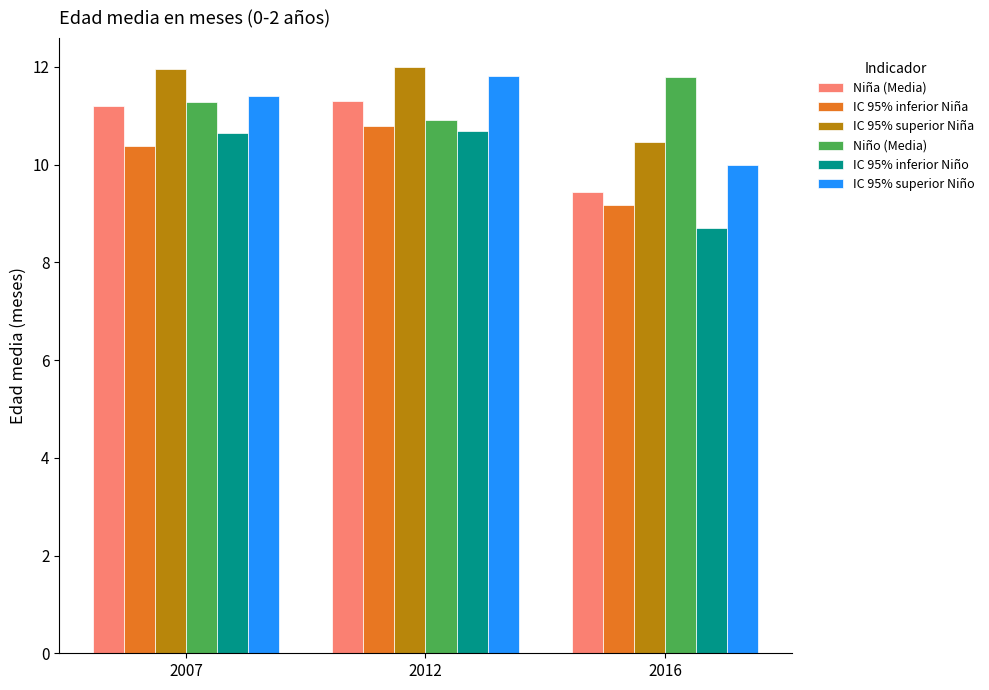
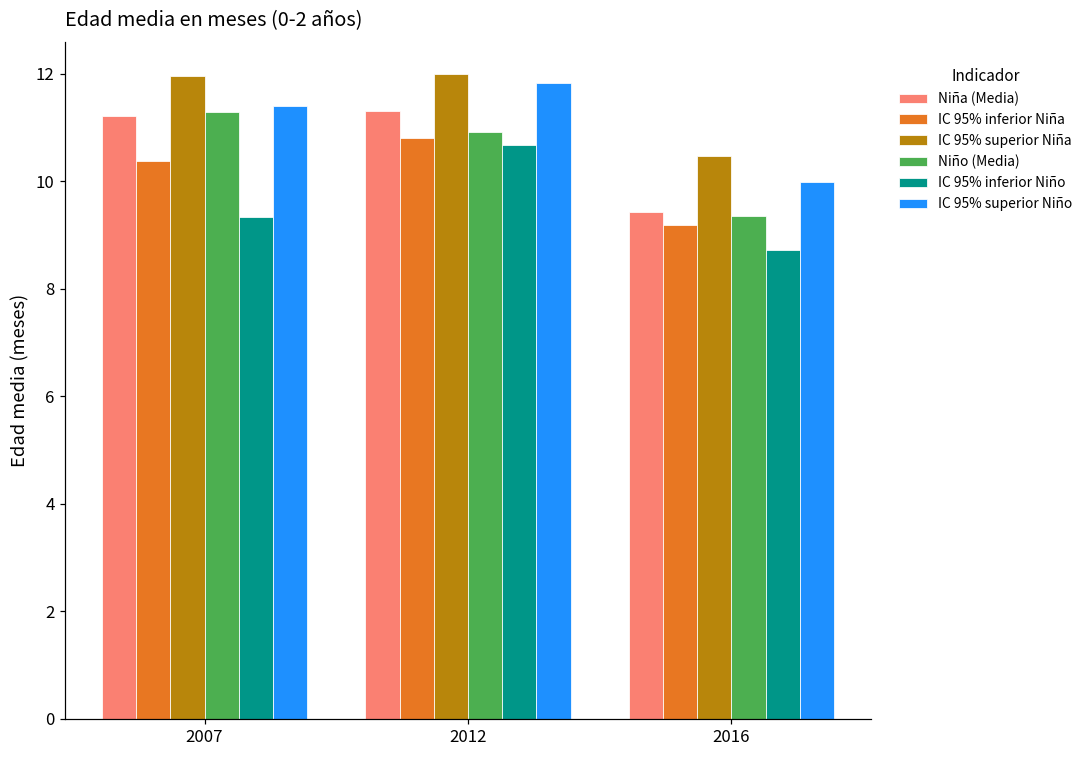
  {
    "Niña (Media)": {
      "2007": 11.2,
      "2012": 11.3,
      "2016": 9.4
    },
    "Niño (Media)": {
      "2007": 11.3,
      "2012": 10.9,
-     "2016": 11.8
+     "2016": 9.3
    },
    "IC 95% inferior Niño": {
-     "2007": 10.6,
+     "2007": 9.3,
      "2012": 10.7,
      "2016": 8.7
    },
    "IC 95% superior Niño": {
      "2007": 11.4,
      "2012": 11.8,
      "2016": 10.0
    }
  }
